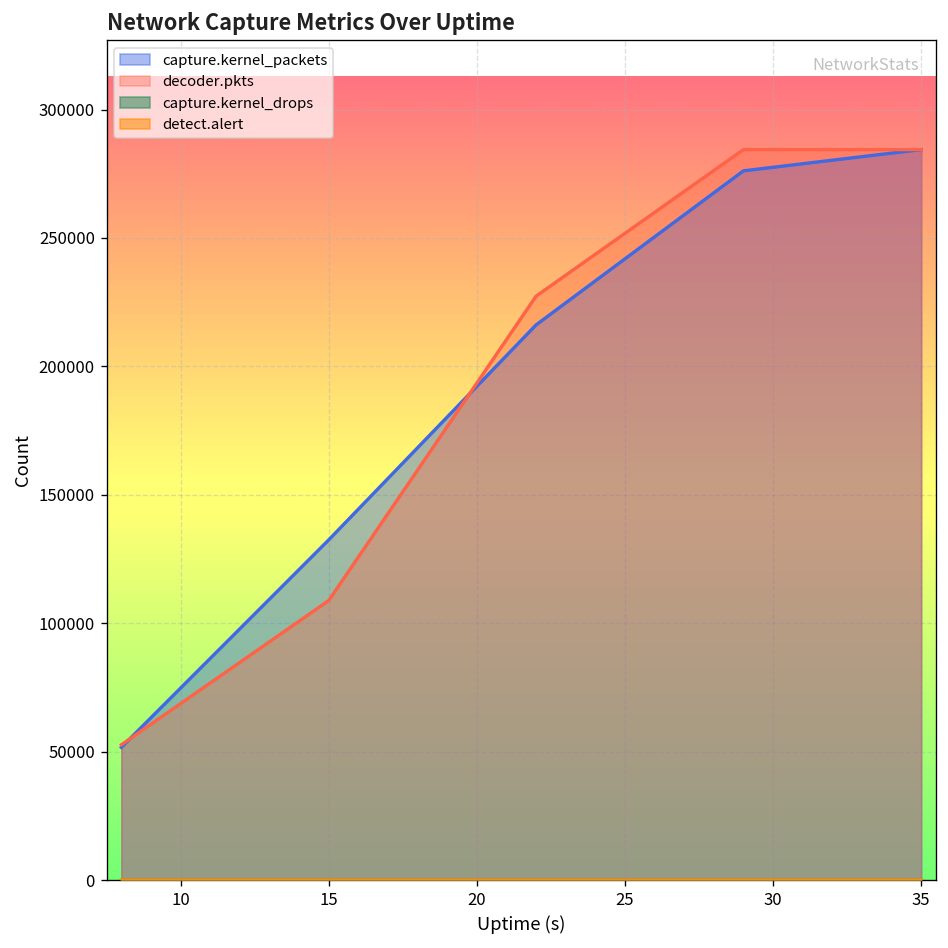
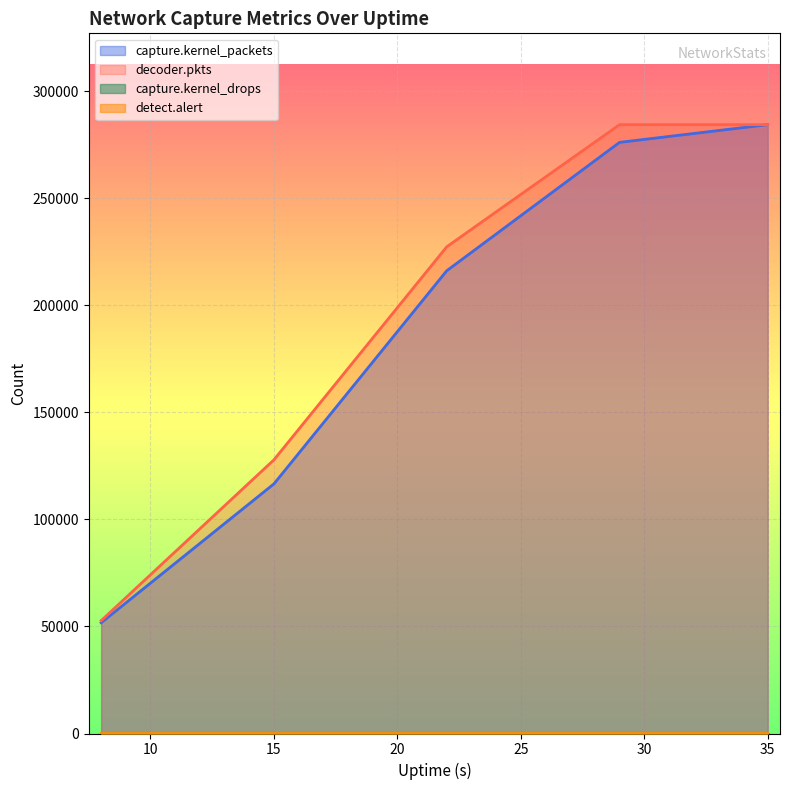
  {
    "capture.kernel_packets": {
-     "15": 132000
+     "15": 117000
    },
    "decoder.pkts": {
-     "15": 109000
+     "15": 128000
    },
    "detect.alert": {
      "15": 0,
      "35": 0
    }
  }
